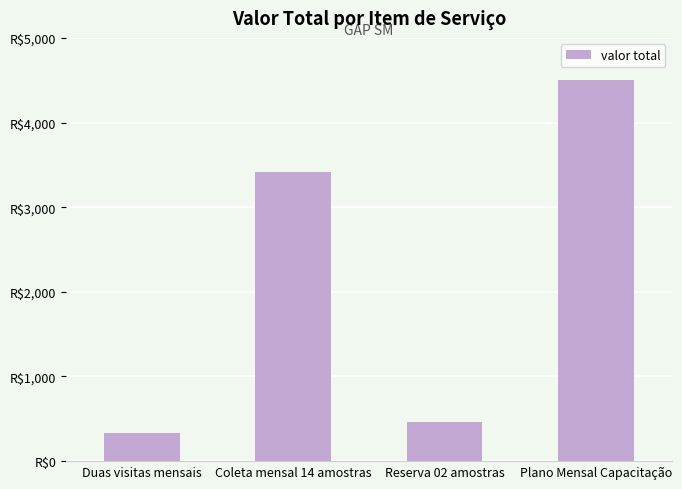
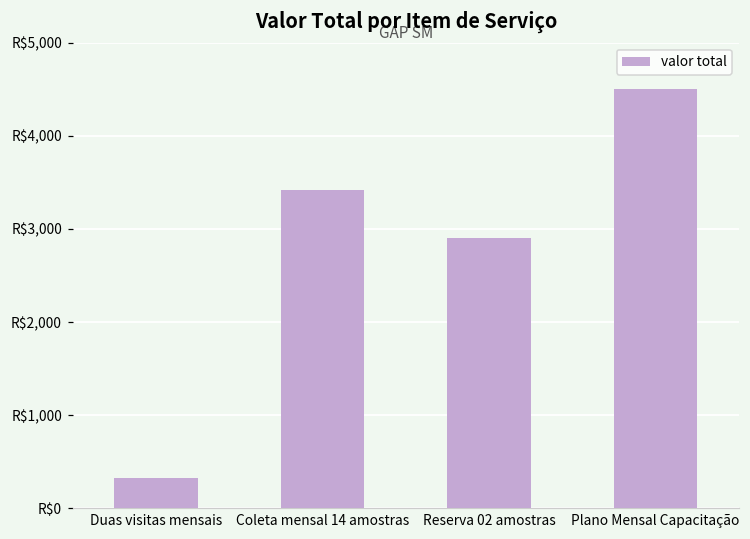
  {
    "Duas visitas mensais": "R$300",
    "Coleta mensal 14 amostras": "R$3,400",
-   "Reserva 02 amostras": "R$500",
+   "Reserva 02 amostras": "R$2,900",
    "Plano Mensal Capacitação": "R$4,500"
  }
